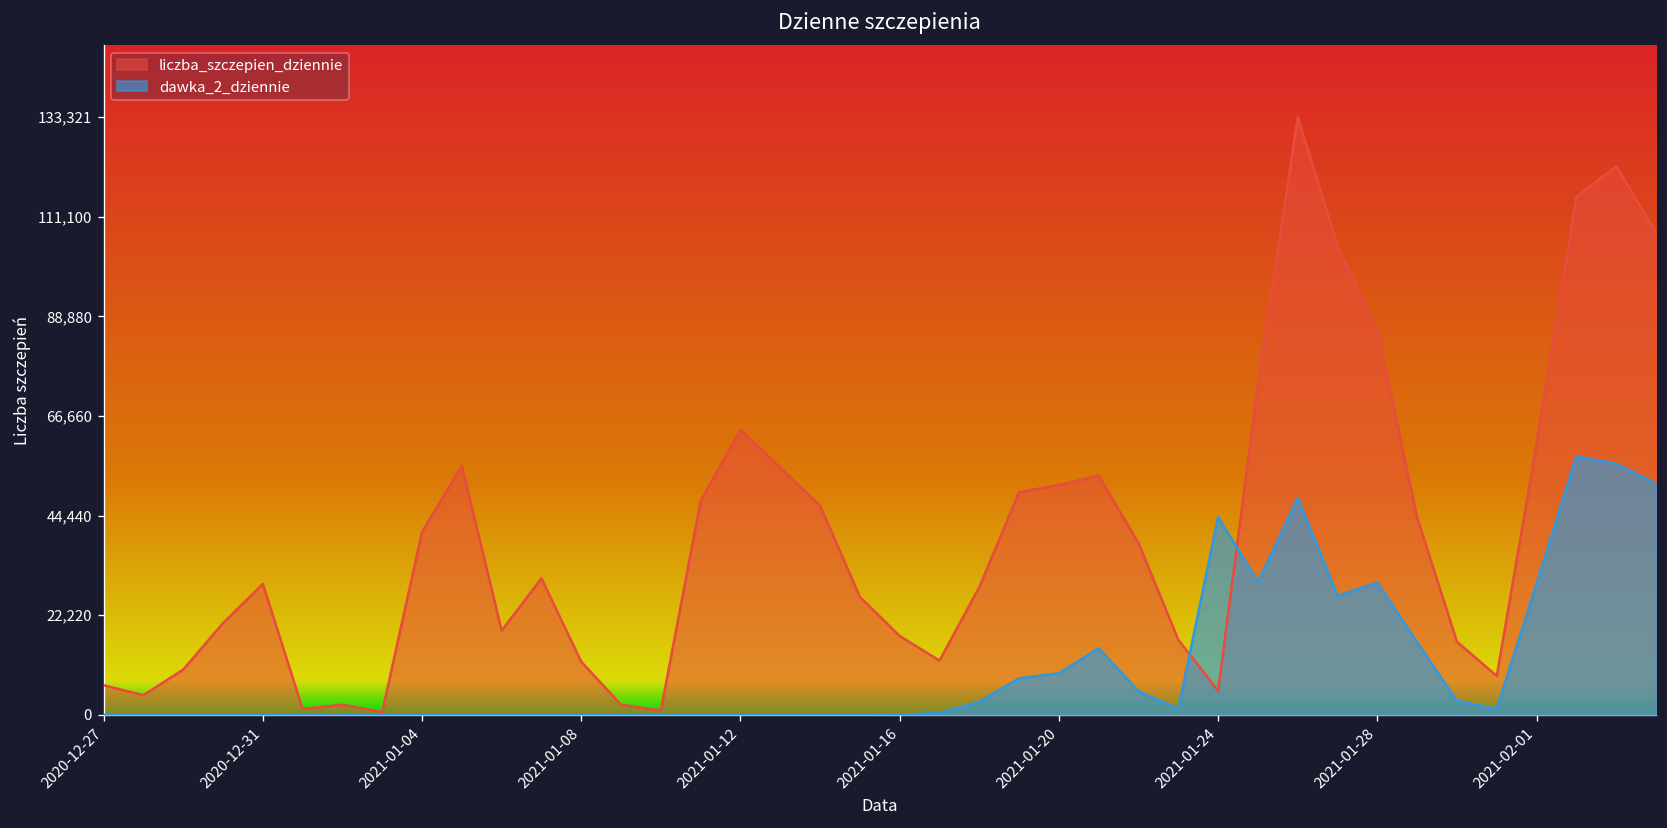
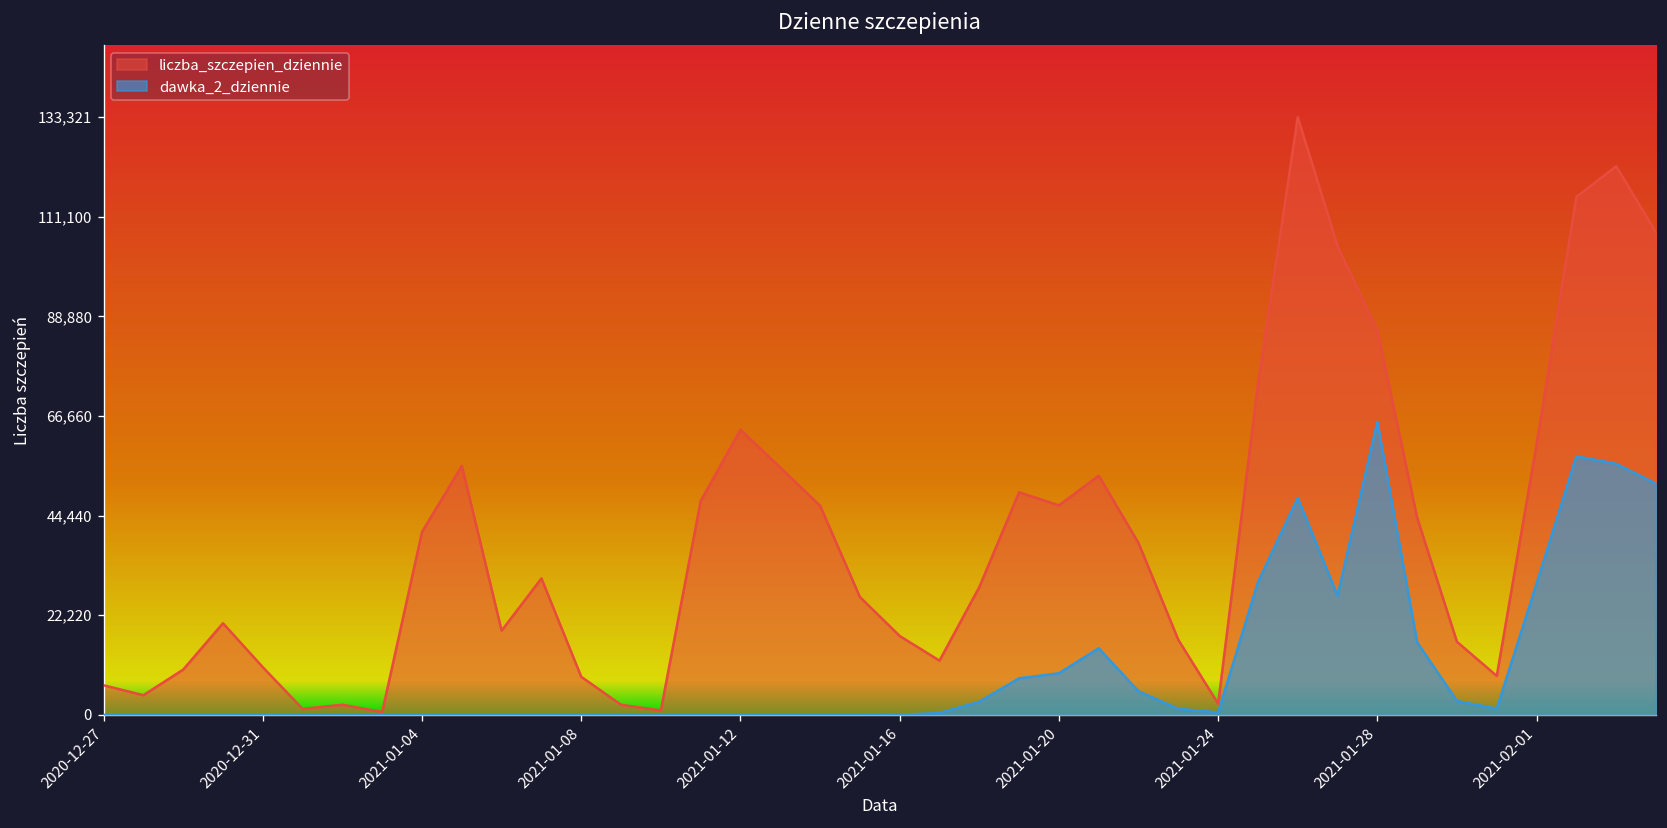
  {
    "liczba_szczepien_dziennie": {
      "2020-12-27": "7,000",
-     "2020-12-31": "29,000",
+     "2020-12-31": "11,000",
      "2021-01-04": "41,000",
-     "2021-01-08": "12,000",
+     "2021-01-08": "8,000",
      "2021-01-12": "64,000",
      "2021-01-16": "18,000",
-     "2021-01-20": "51,000",
-     "2021-01-24": "5,000",
+     "2021-01-20": "47,000",
+     "2021-01-24": "2,000",
      "2021-01-28": "86,000",
      "2021-02-01": "60,000"
    },
    "dawka_2_dziennie": {
      "2020-12-27": "0",
      "2020-12-31": "0",
      "2021-01-04": "0",
      "2021-01-08": "0",
      "2021-01-12": "0",
      "2021-01-16": "0",
      "2021-01-20": "9,000",
-     "2021-01-24": "44,000",
-     "2021-01-28": "29,000",
+     "2021-01-24": "1,000",
+     "2021-01-28": "65,000",
      "2021-02-01": "29,000"
    }
  }
